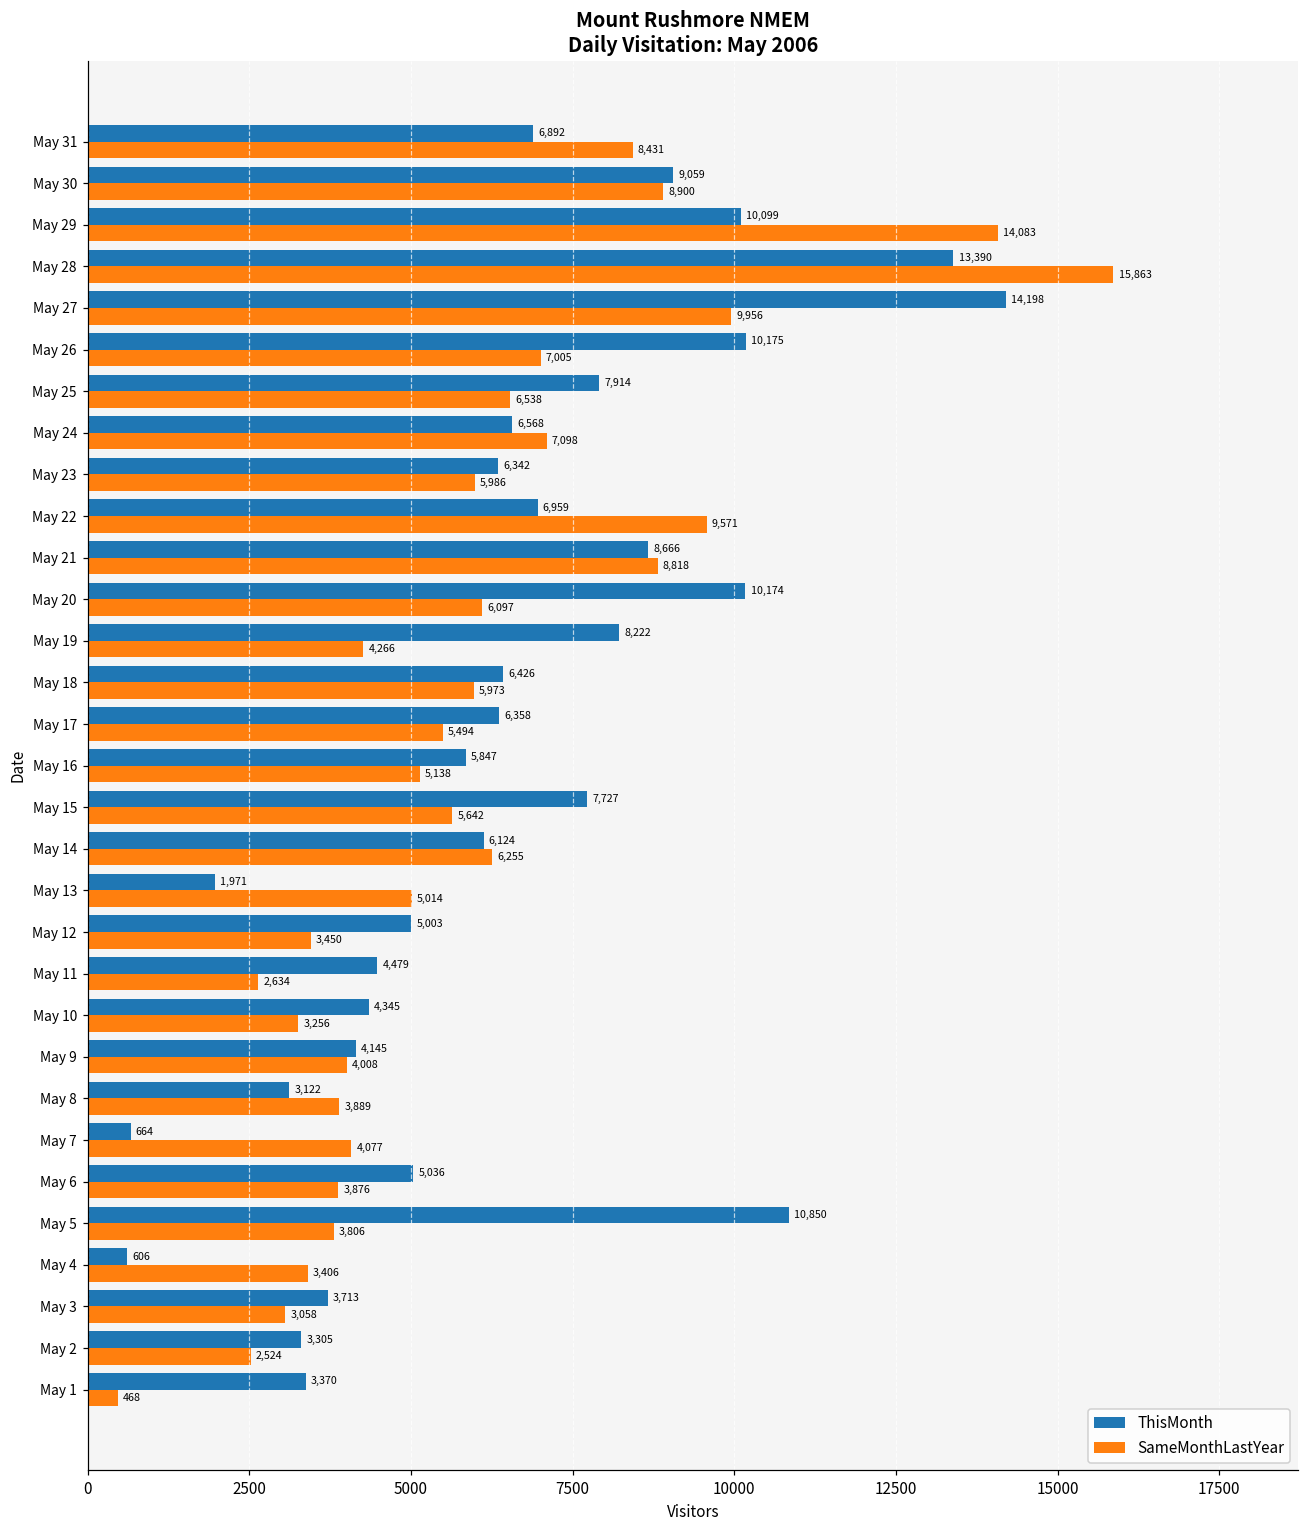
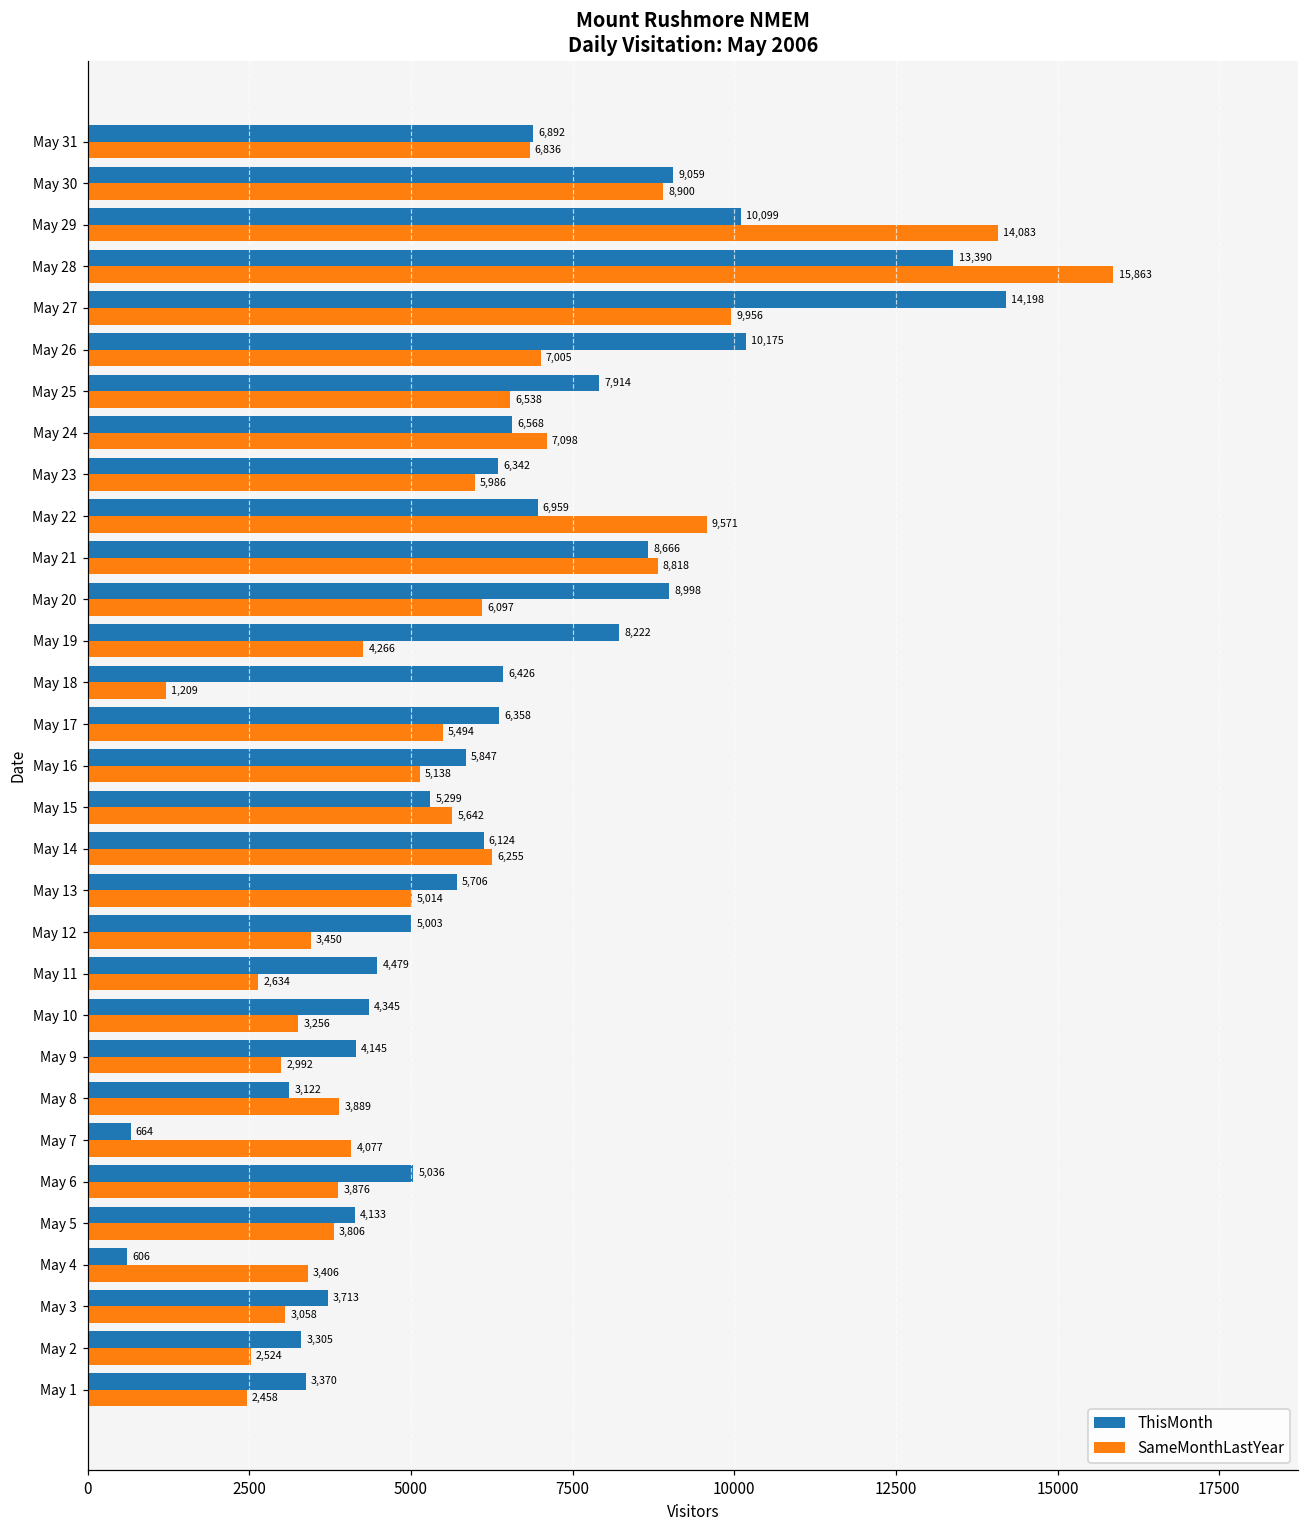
  {
    "ThisMonth": {
      "May 31": "6,892",
      "May 30": "9,059",
      "May 29": "10,099",
      "May 28": "13,390",
      "May 27": "14,198",
      "May 26": "10,175",
      "May 25": "7,914",
      "May 24": "6,568",
      "May 23": "6,342",
      "May 22": "6,959",
      "May 21": "8,666",
-     "May 20": "10,174",
+     "May 20": "8,998",
      "May 19": "8,222",
      "May 18": "6,426",
      "May 17": "6,358",
      "May 16": "5,847",
-     "May 15": "7,727",
+     "May 15": "5,299",
      "May 14": "6,124",
-     "May 13": "1,971",
+     "May 13": "5,706",
      "May 12": "5,003",
      "May 11": "4,479",
      "May 10": "4,345",
      "May 9": "4,145",
      "May 8": "3,122",
      "May 7": "664",
      "May 6": "5,036",
-     "May 5": "10,850",
+     "May 5": "4,133",
      "May 4": "606",
      "May 3": "3,713",
      "May 2": "3,305",
      "May 1": "3,370"
    },
    "SameMonthLastYear": {
-     "May 31": "8,431",
+     "May 31": "6,836",
      "May 30": "8,900",
      "May 29": "14,083",
      "May 28": "15,863",
      "May 27": "9,956",
      "May 26": "7,005",
      "May 25": "6,538",
      "May 24": "7,098",
      "May 23": "5,986",
      "May 22": "9,571",
      "May 21": "8,818",
      "May 20": "6,097",
      "May 19": "4,266",
-     "May 18": "5,973",
+     "May 18": "1,209",
      "May 17": "5,494",
      "May 16": "5,138",
      "May 15": "5,642",
      "May 14": "6,255",
      "May 13": "5,014",
      "May 12": "3,450",
      "May 11": "2,634",
      "May 10": "3,256",
-     "May 9": "4,008",
+     "May 9": "2,992",
      "May 8": "3,889",
      "May 7": "4,077",
      "May 6": "3,876",
      "May 5": "3,806",
      "May 4": "3,406",
      "May 3": "3,058",
      "May 2": "2,524",
-     "May 1": "468"
+     "May 1": "2,458"
    }
  }
